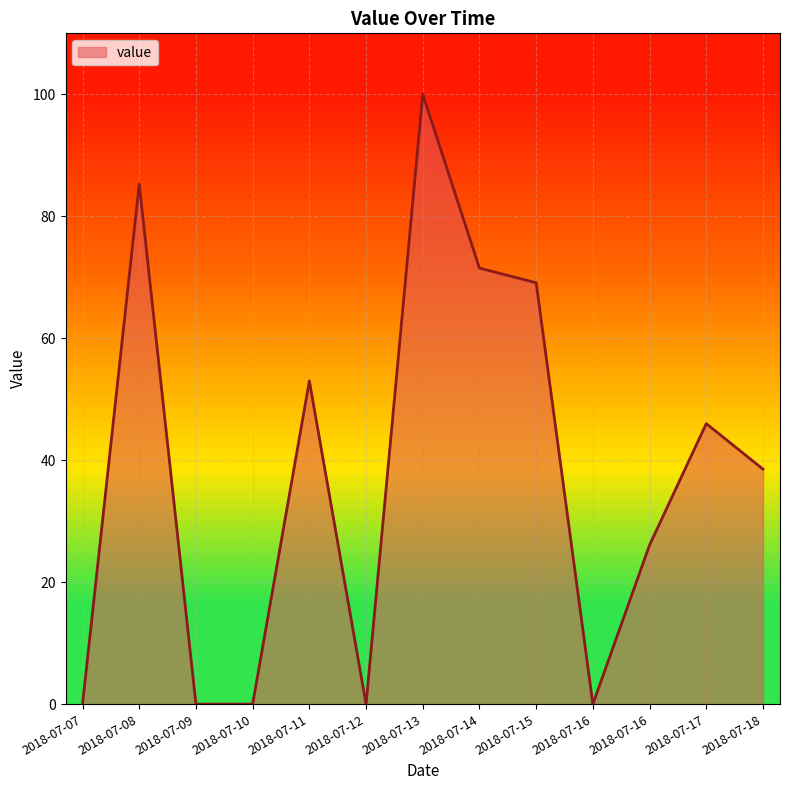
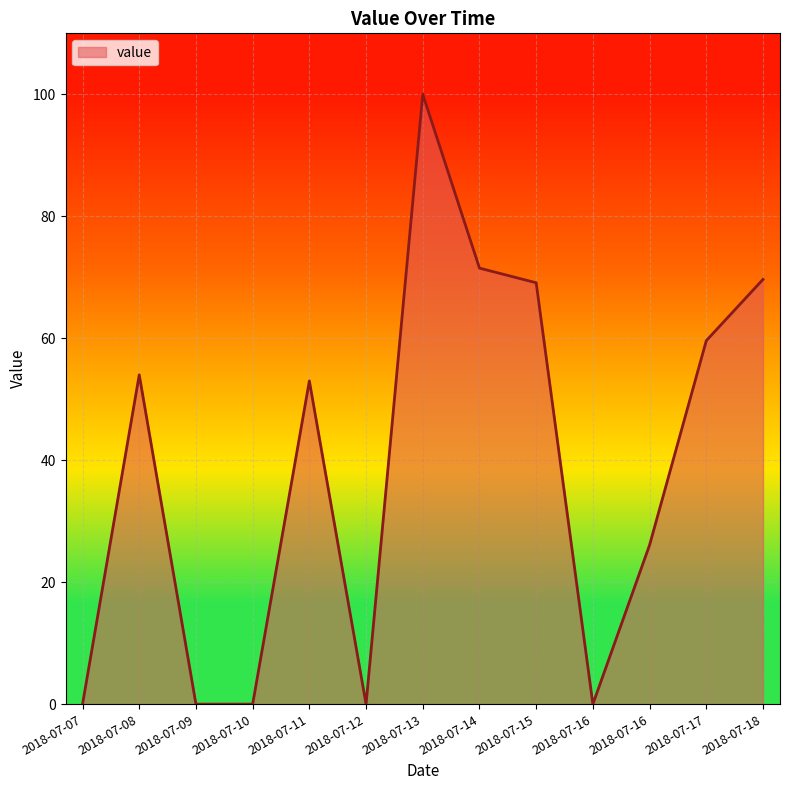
  {
    "2018-07-07": 0,
-   "2018-07-08": 85,
+   "2018-07-08": 54,
    "2018-07-09": 0,
    "2018-07-10": 0,
    "2018-07-11": 53,
    "2018-07-12": 0,
    "2018-07-13": 100,
    "2018-07-14": 72,
    "2018-07-15": 69,
-   "2018-07-17": 46,
-   "2018-07-18": 39
+   "2018-07-17": 60,
+   "2018-07-18": 70
  }
